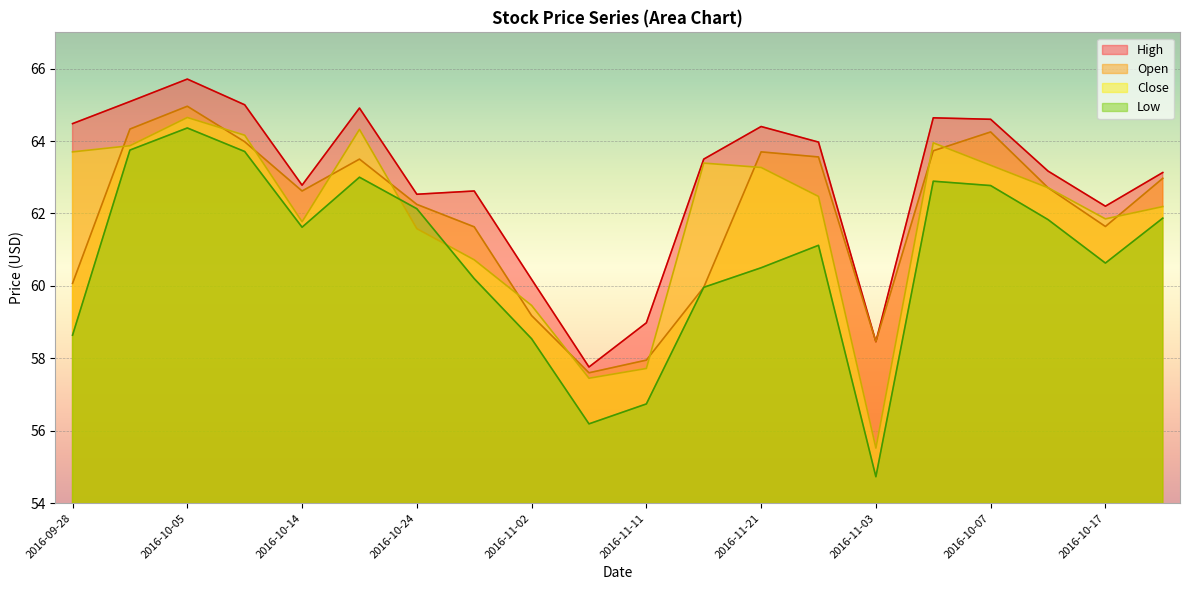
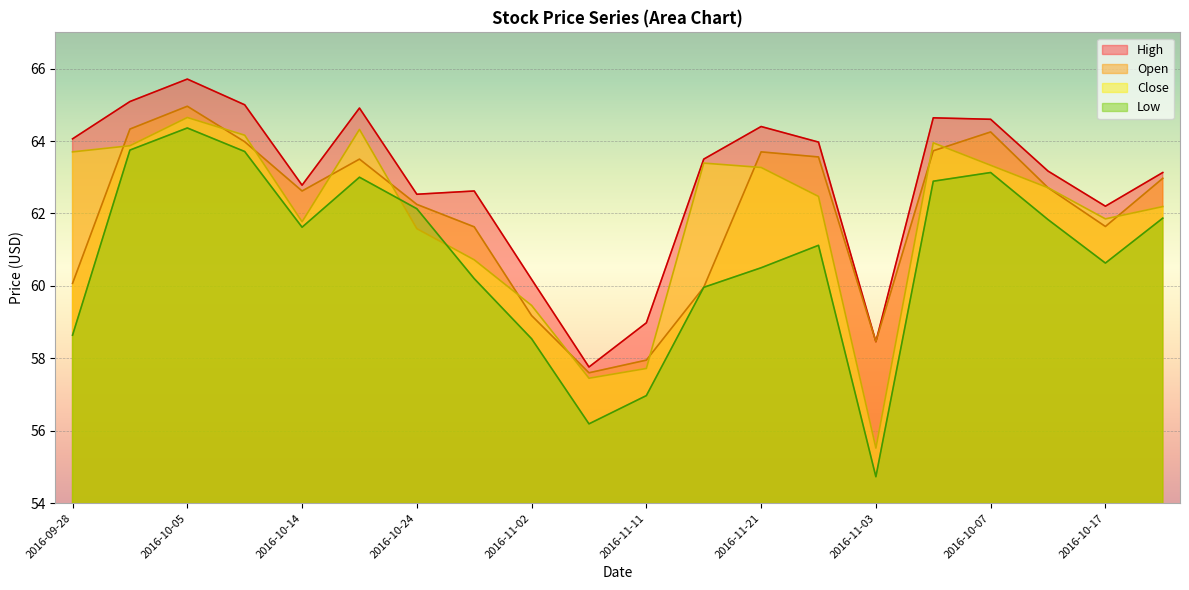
  {
    "High": {
-     "2016-09-28": 64.5,
+     "2016-09-28": 64.1,
      "2016-10-05": 65.7,
      "2016-10-14": 62.8,
      "2016-10-24": 62.5,
      "2016-11-02": 60.2,
      "2016-11-11": 59.0,
      "2016-11-21": 64.4,
      "2016-10-07": 64.6,
      "2016-10-17": 62.2
    },
    "Low": {
      "2016-09-28": 58.6,
      "2016-10-05": 64.4,
      "2016-10-14": 61.6,
      "2016-10-24": 62.1,
      "2016-11-02": 58.5,
-     "2016-11-11": 56.7,
+     "2016-11-11": 57.0,
      "2016-11-21": 60.5,
      "2016-11-03": 54.7,
-     "2016-10-07": 62.8,
+     "2016-10-07": 63.1,
      "2016-10-17": 60.6
    }
  }
